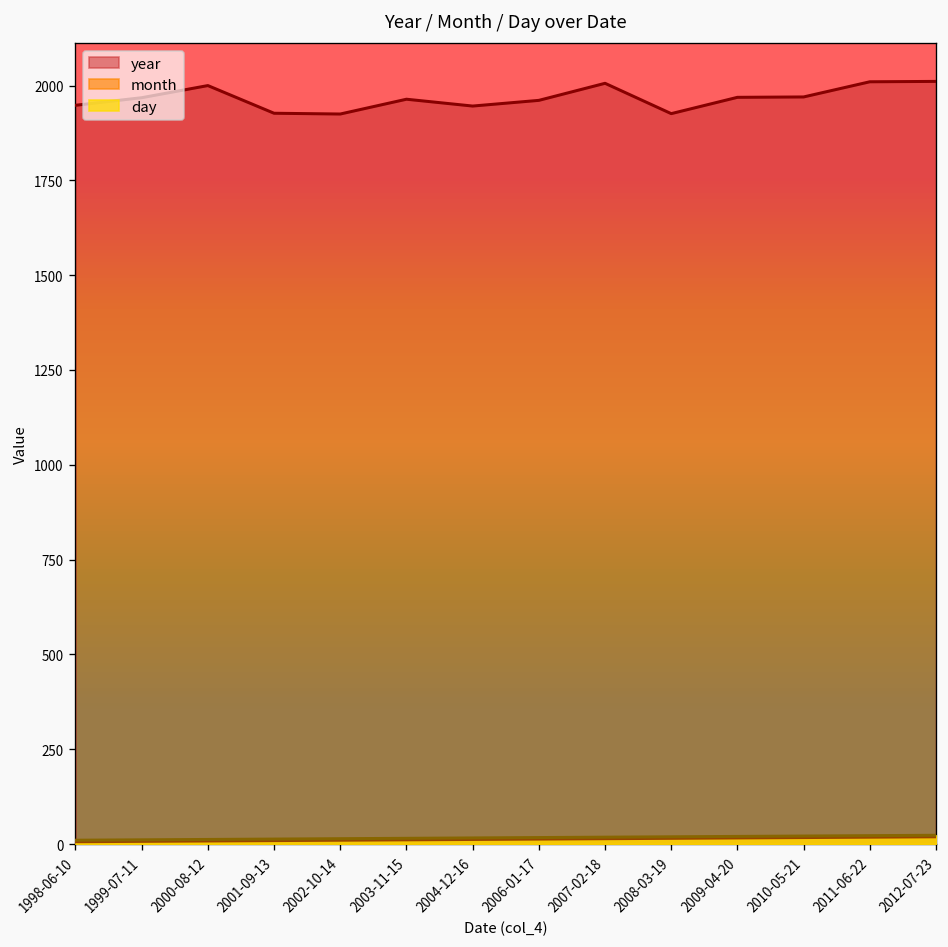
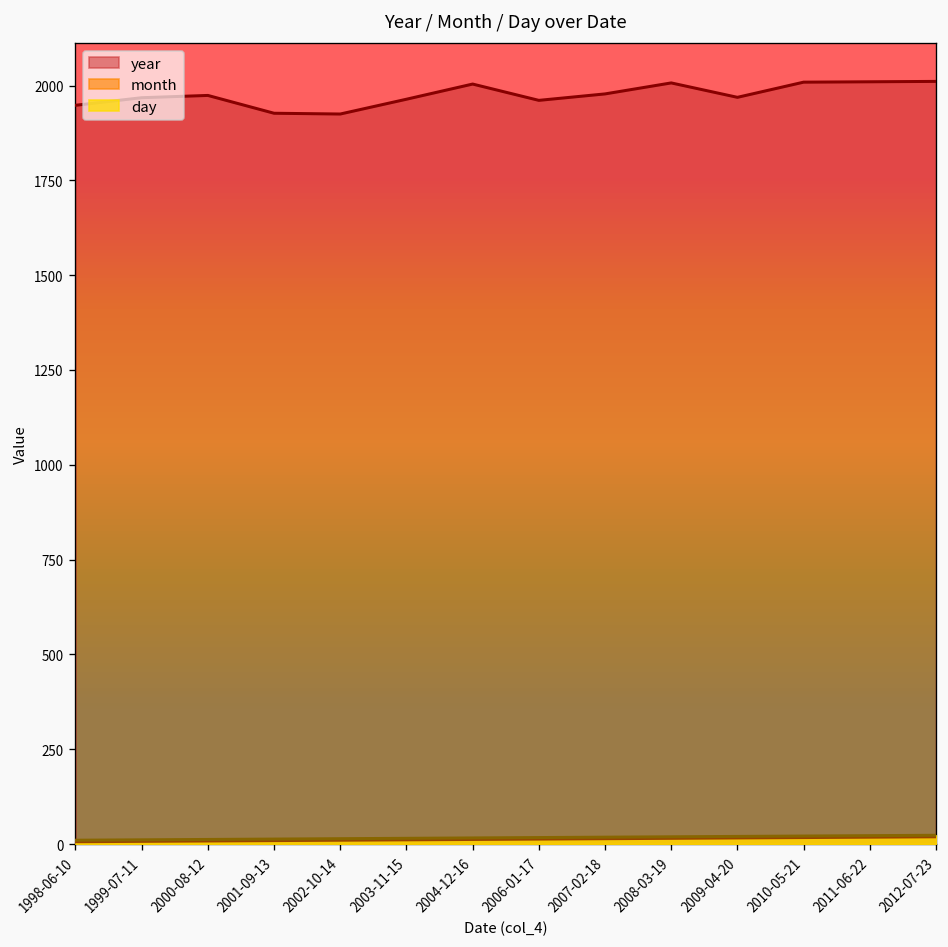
  {
    "year": {
      "1998-06-10": 1950,
-     "2000-08-12": 2000,
+     "2000-08-12": 1970,
      "2001-09-13": 1930,
      "2002-10-14": 1930,
      "2003-11-15": 1960,
-     "2004-12-16": 1950,
+     "2004-12-16": 2000,
      "2006-01-17": 1960,
-     "2007-02-18": 2010,
-     "2008-03-19": 1930,
+     "2007-02-18": 1980,
+     "2008-03-19": 2010,
      "2009-04-20": 1970,
-     "2010-05-21": 1970,
+     "2010-05-21": 2010,
      "2011-06-22": 2010,
      "2012-07-23": 2010
    }
  }
